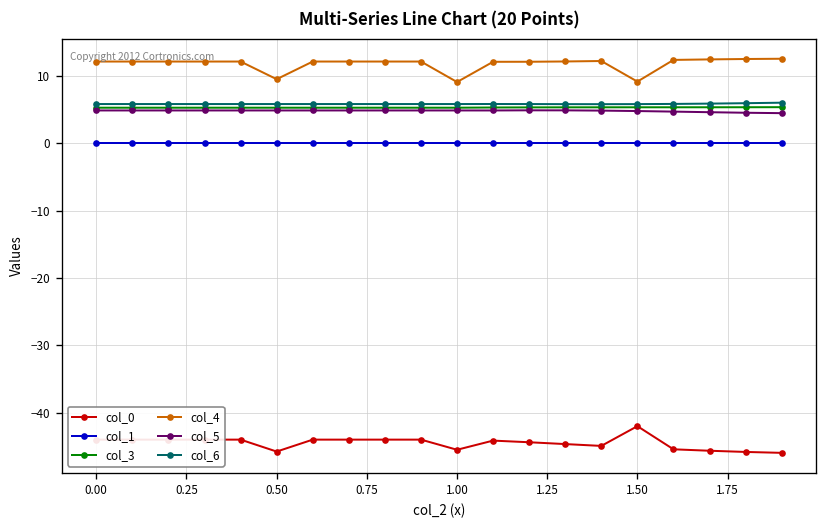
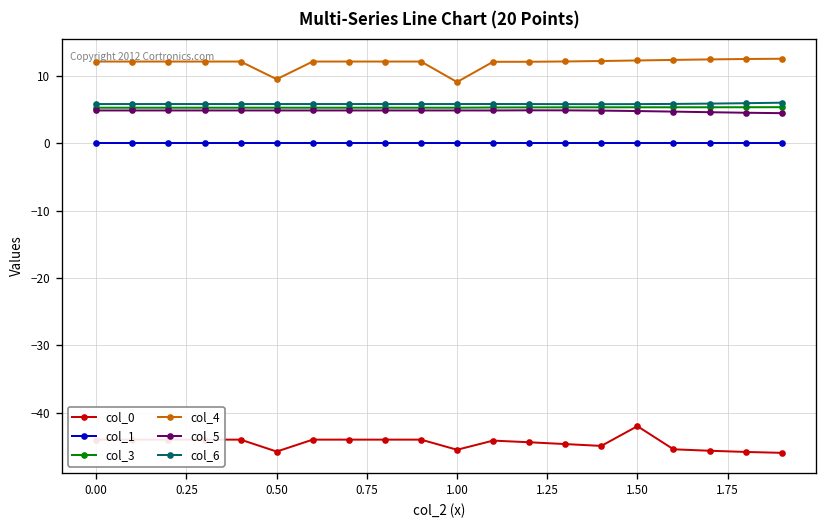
  {
    "col_0": {
      "0.50": -46,
      "1.00": -46,
      "1.50": -42
    },
    "col_1": {
      "0.00": 0,
      "0.50": 0,
      "1.00": 0,
      "1.50": 0
    },
    "col_3": {
      "1.50": 5
    },
    "col_4": {
      "0.50": 10,
      "1.00": 9,
-     "1.50": 9
+     "1.50": 12
    },
    "col_5": {
      "1.50": 5
    },
    "col_6": {
      "0.00": 6,
      "0.50": 6,
      "1.00": 6,
      "1.50": 6
    }
  }
